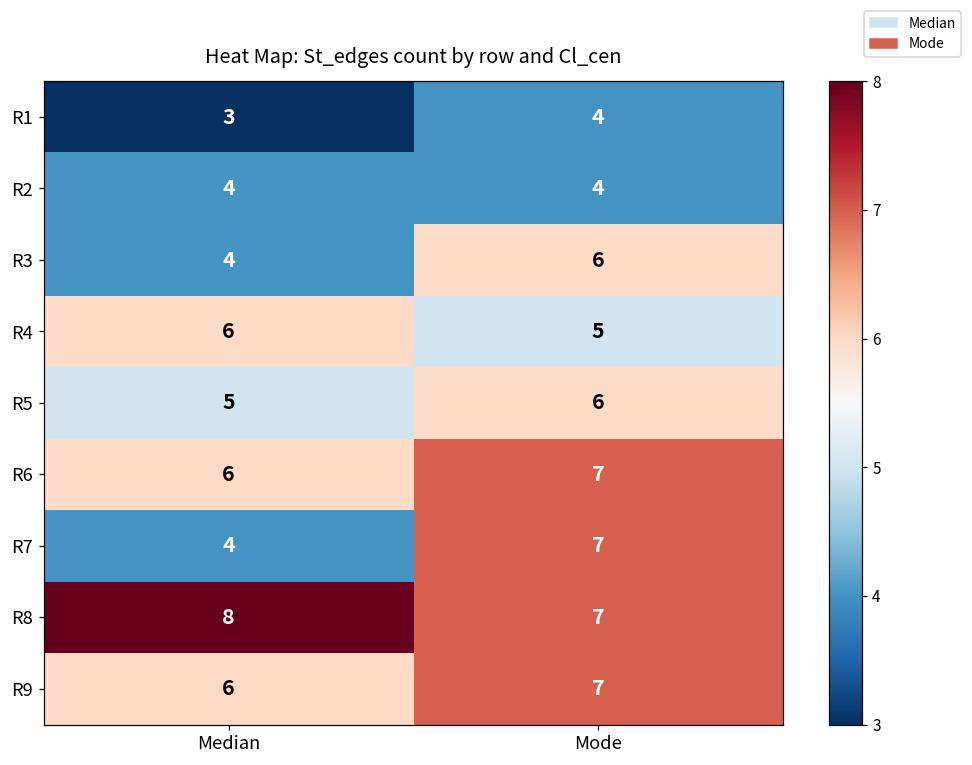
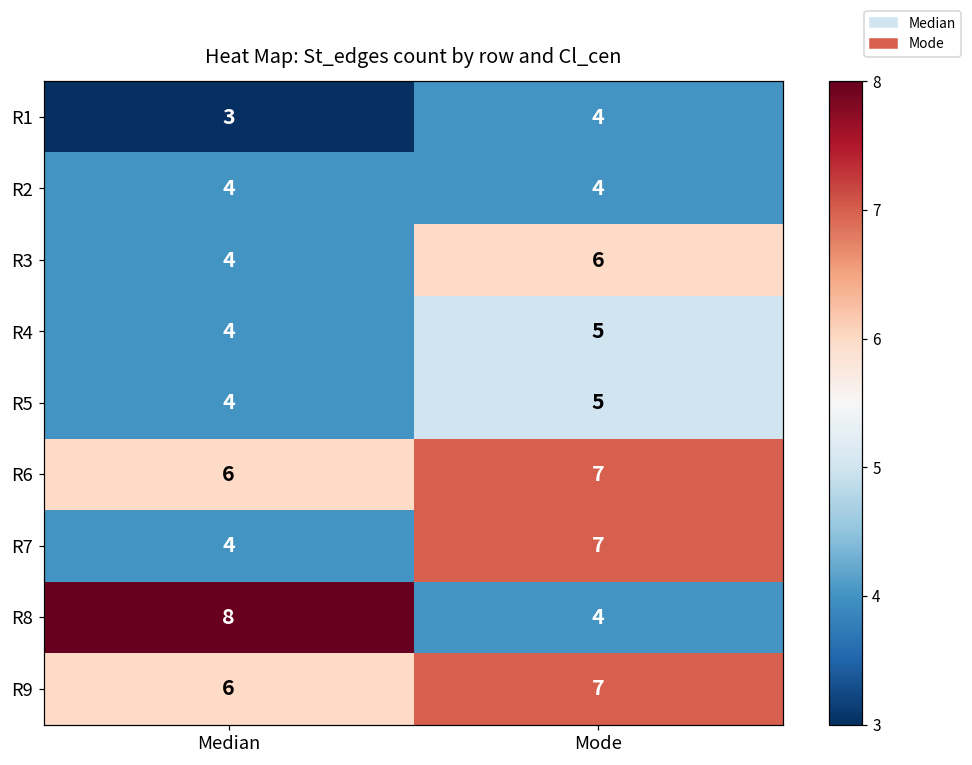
  {
    "R1": {
      "Median": 3,
      "Mode": 4
    },
    "R2": {
      "Median": 4,
      "Mode": 4
    },
    "R3": {
      "Median": 4,
      "Mode": 6
    },
    "R4": {
-     "Median": 6,
+     "Median": 4,
      "Mode": 5
    },
    "R5": {
-     "Median": 5,
-     "Mode": 6
+     "Median": 4,
+     "Mode": 5
    },
    "R6": {
      "Median": 6,
      "Mode": 7
    },
    "R7": {
      "Median": 4,
      "Mode": 7
    },
    "R8": {
      "Median": 8,
-     "Mode": 7
+     "Mode": 4
    },
    "R9": {
      "Median": 6,
      "Mode": 7
    }
  }
